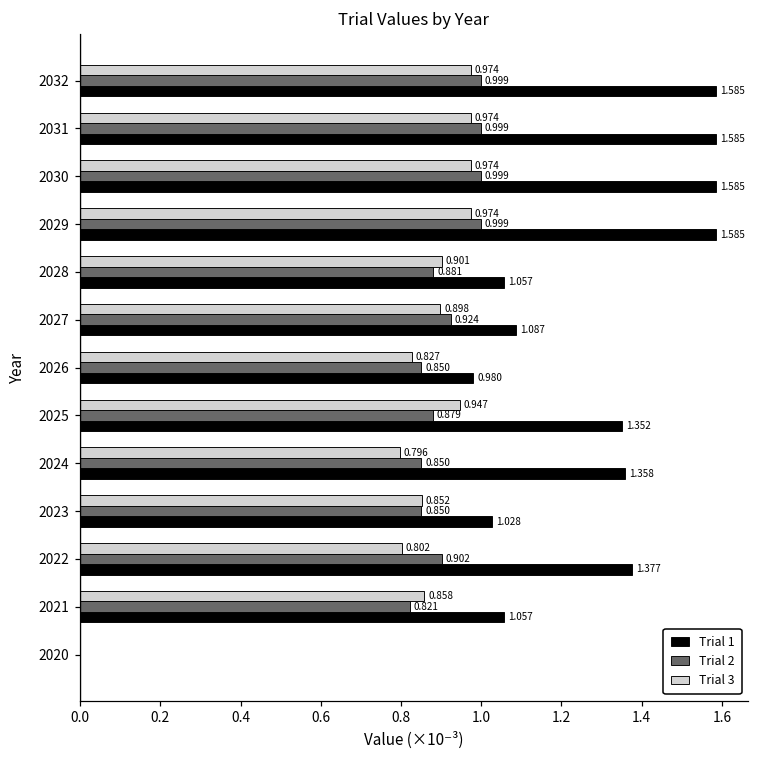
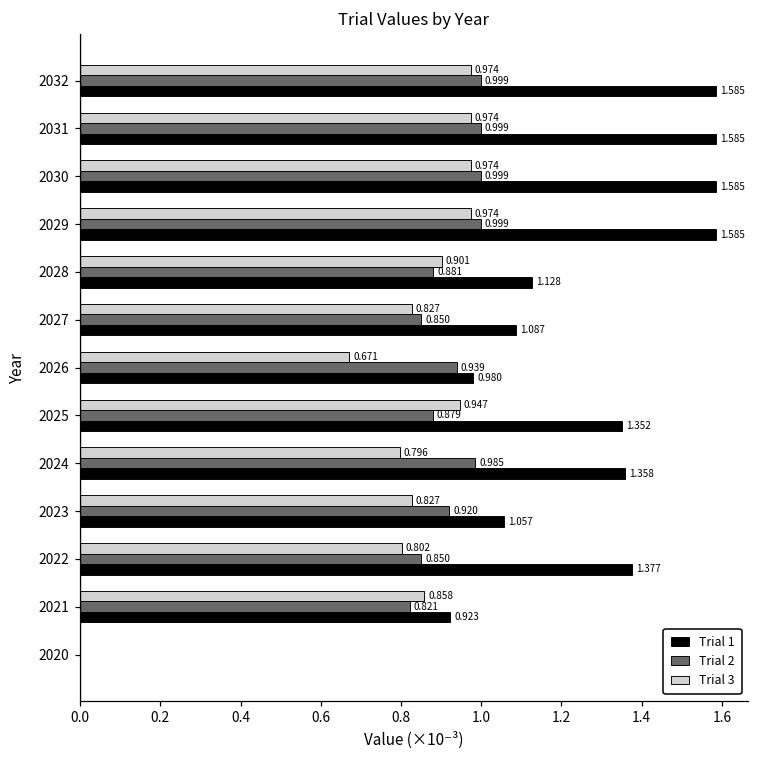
  {
    "Trial 1": {
      "2032": 1.585,
      "2031": 1.585,
      "2030": 1.585,
      "2029": 1.585,
-     "2028": 1.057,
+     "2028": 1.128,
      "2027": 1.087,
      "2026": 0.980,
      "2025": 1.352,
      "2024": 1.358,
-     "2023": 1.028,
+     "2023": 1.057,
      "2022": 1.377,
-     "2021": 1.057
+     "2021": 0.923
    },
    "Trial 2": {
      "2032": 0.999,
      "2031": 0.999,
      "2030": 0.999,
      "2029": 0.999,
      "2028": 0.881,
-     "2027": 0.924,
-     "2026": 0.850,
+     "2027": 0.850,
+     "2026": 0.939,
      "2025": 0.879,
-     "2024": 0.850,
-     "2023": 0.850,
-     "2022": 0.902,
+     "2024": 0.985,
+     "2023": 0.920,
+     "2022": 0.850,
      "2021": 0.821
    },
    "Trial 3": {
      "2032": 0.974,
      "2031": 0.974,
      "2030": 0.974,
      "2029": 0.974,
      "2028": 0.901,
-     "2027": 0.898,
-     "2026": 0.827,
+     "2027": 0.827,
+     "2026": 0.671,
      "2025": 0.947,
      "2024": 0.796,
-     "2023": 0.852,
+     "2023": 0.827,
      "2022": 0.802,
      "2021": 0.858
    }
  }
